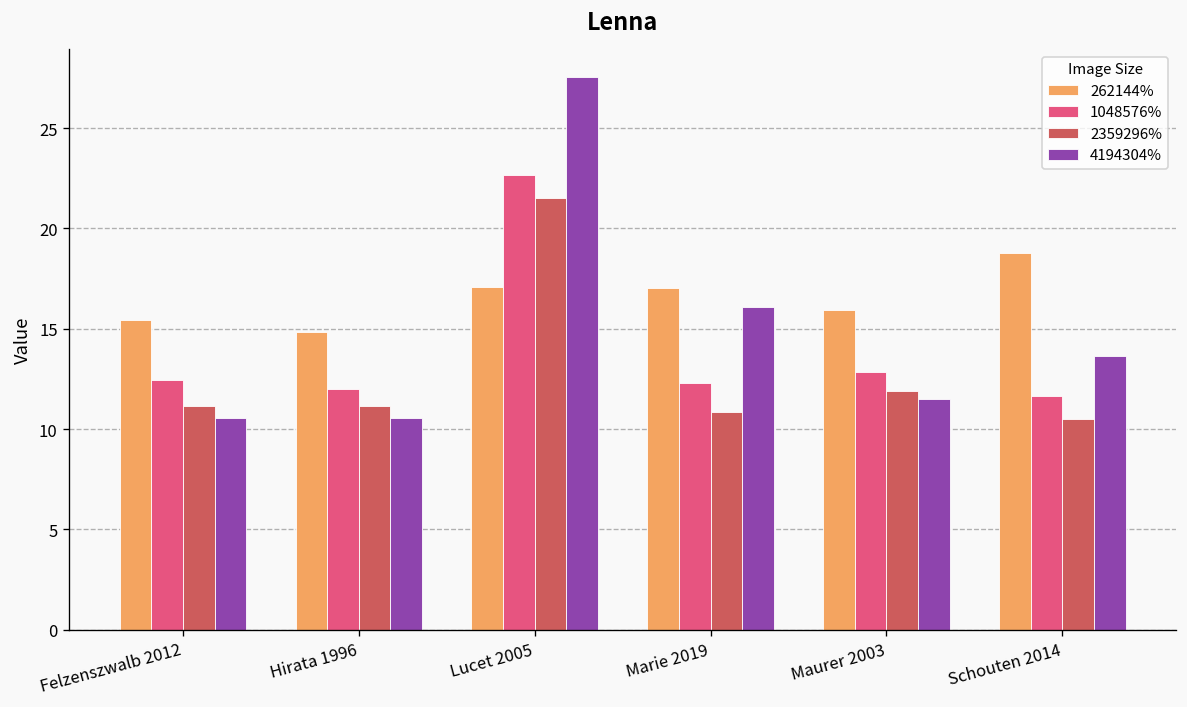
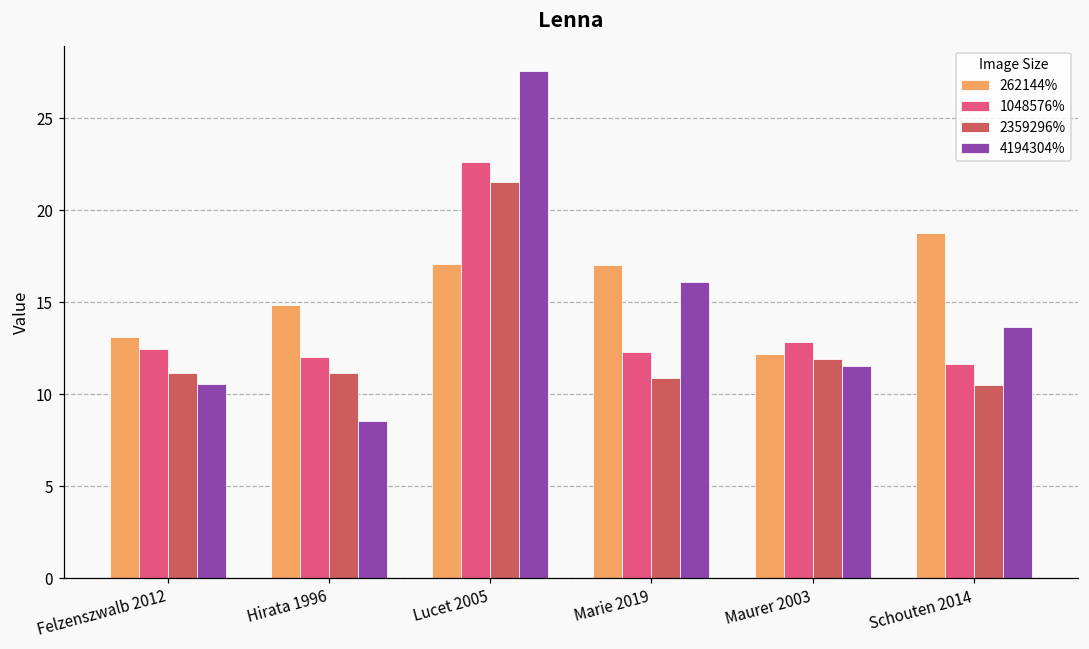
  {
    "262144%": {
-     "Felzenszwalb 2012": 15.4,
+     "Felzenszwalb 2012": 13.1,
      "Hirata 1996": 14.8,
      "Lucet 2005": 17.1,
      "Marie 2019": 17.1,
-     "Maurer 2003": 15.9,
+     "Maurer 2003": 12.2,
      "Schouten 2014": 18.8
    },
    "4194304%": {
      "Felzenszwalb 2012": 10.6,
-     "Hirata 1996": 10.5,
+     "Hirata 1996": 8.6,
      "Lucet 2005": 27.6,
      "Marie 2019": 16.1,
      "Maurer 2003": 11.5,
      "Schouten 2014": 13.7
    }
  }
